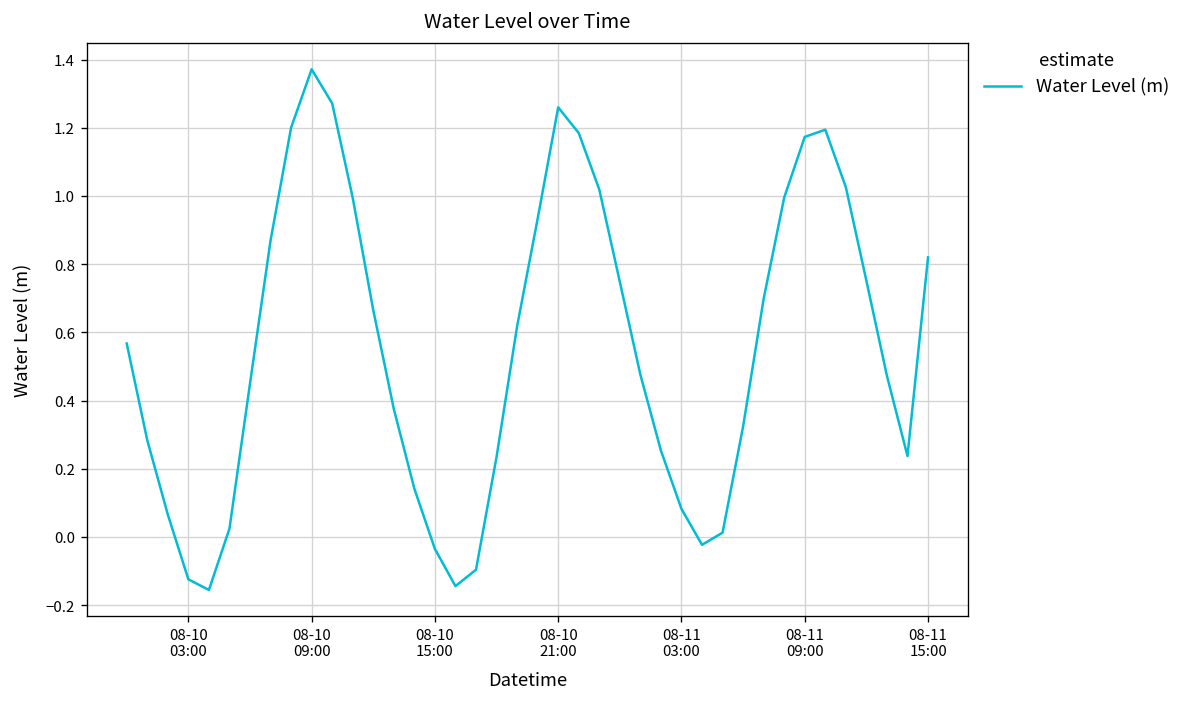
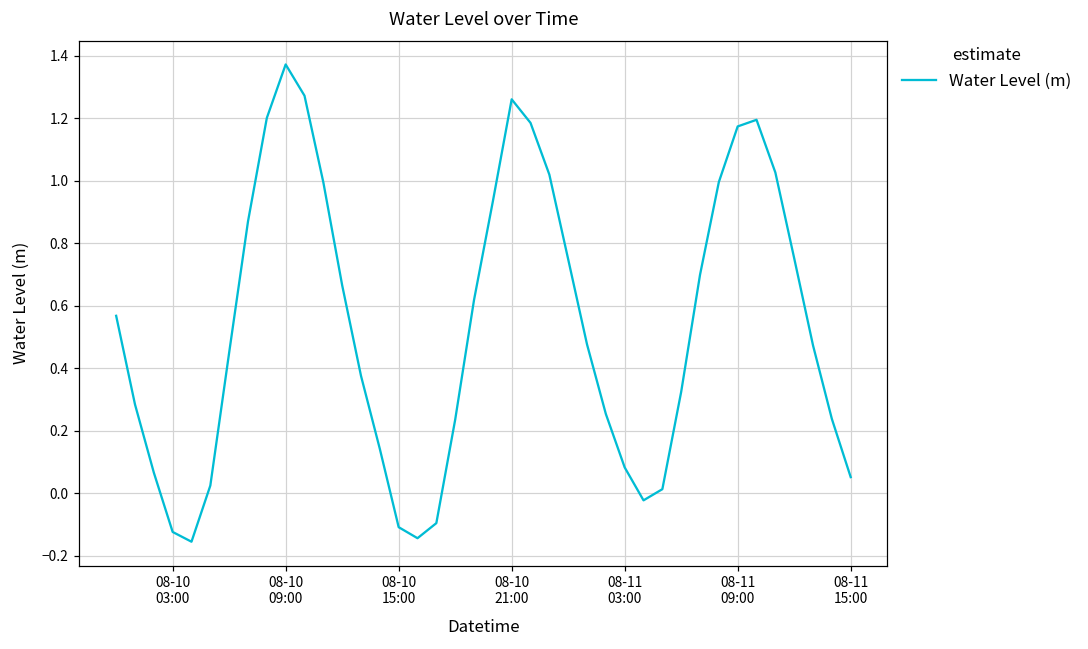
  {
    "08-10 03:00": -0.12,
    "08-10 09:00": 1.37,
-   "08-10 15:00": -0.04,
+   "08-10 15:00": -0.11,
    "08-10 21:00": 1.26,
    "08-11 03:00": 0.08,
    "08-11 09:00": 1.17,
-   "08-11 15:00": 0.82
+   "08-11 15:00": 0.05
  }
